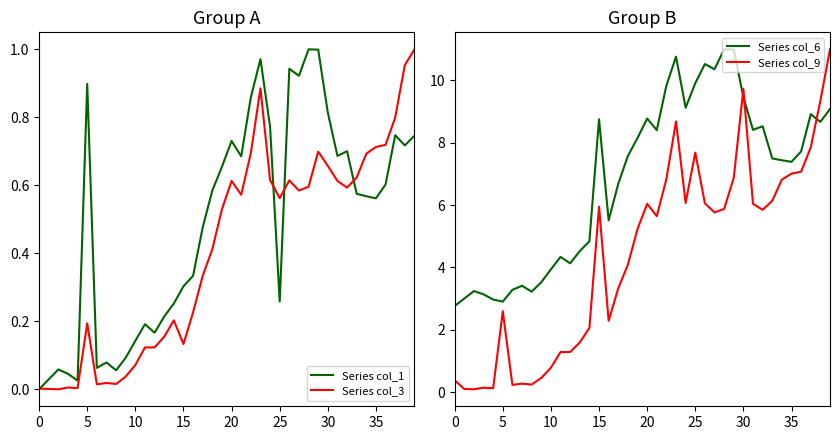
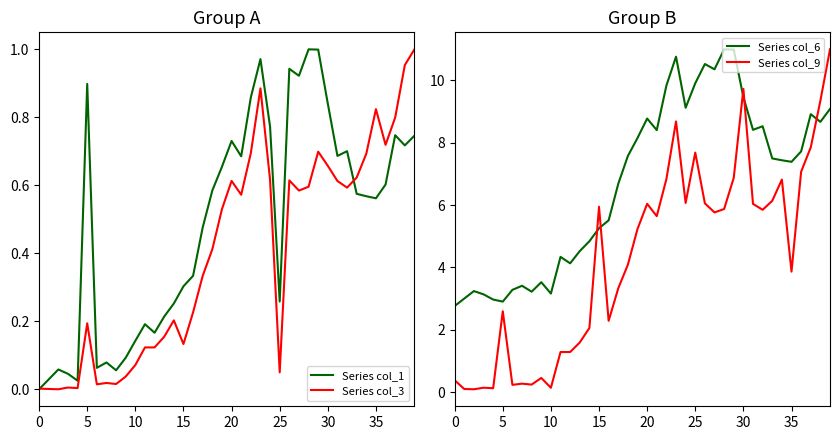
  {
    "Group A": {
      "Series col_1": {
        "5": 0.90,
        "10": 0.14,
        "15": 0.30,
        "20": 0.73,
        "25": 0.26,
-       "30": 0.81,
+       "30": 0.84,
        "35": 0.56
      },
      "Series col_3": {
        "5": 0.19,
        "10": 0.07,
        "15": 0.13,
        "20": 0.61,
-       "25": 0.56,
+       "25": 0.05,
        "30": 0.66,
-       "35": 0.71
+       "35": 0.82
      }
    },
    "Group B": {
      "Series col_6": {
        "0": 2.8,
        "5": 2.9,
-       "10": 3.9,
-       "15": 8.8,
+       "10": 3.2,
+       "15": 5.3,
        "20": 8.8,
        "25": 9.9,
        "30": 9.5,
        "35": 7.4
      },
      "Series col_9": {
        "0": 0.4,
        "5": 2.6,
-       "10": 0.8,
+       "10": 0.1,
        "15": 5.9,
        "20": 6.0,
        "25": 7.7,
        "30": 9.7,
-       "35": 7.0
+       "35": 3.9
      }
    }
  }
